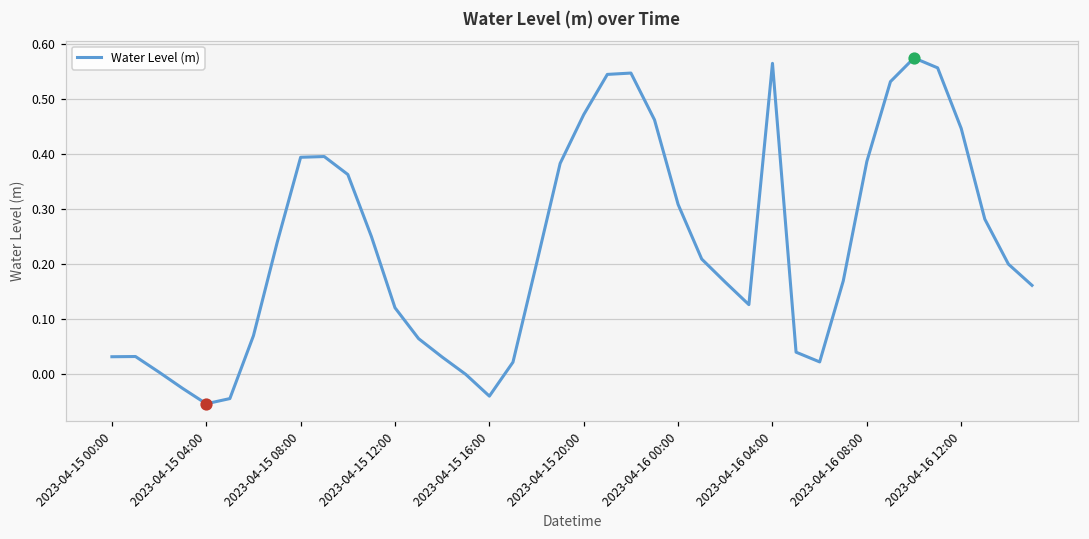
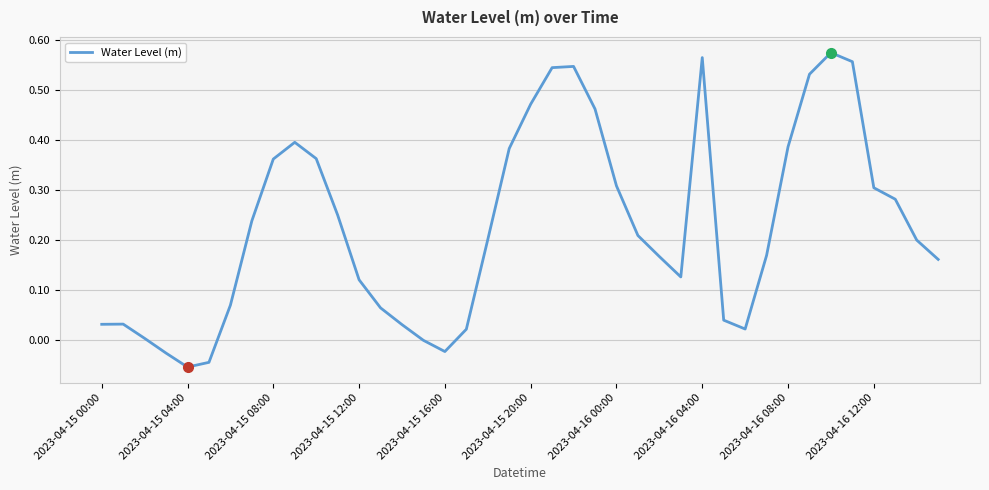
  {
    "Water Level (m)": {
      "2023-04-15 00:00": 0.03,
-     "2023-04-15 08:00": 0.39,
+     "2023-04-15 08:00": 0.36,
      "2023-04-15 12:00": 0.12,
-     "2023-04-15 16:00": -0.04,
+     "2023-04-15 16:00": -0.02,
      "2023-04-15 20:00": 0.47,
      "2023-04-16 00:00": 0.31,
      "2023-04-16 04:00": 0.57,
      "2023-04-16 08:00": 0.39,
-     "2023-04-16 12:00": 0.45
+     "2023-04-16 12:00": 0.31
    }
  }
